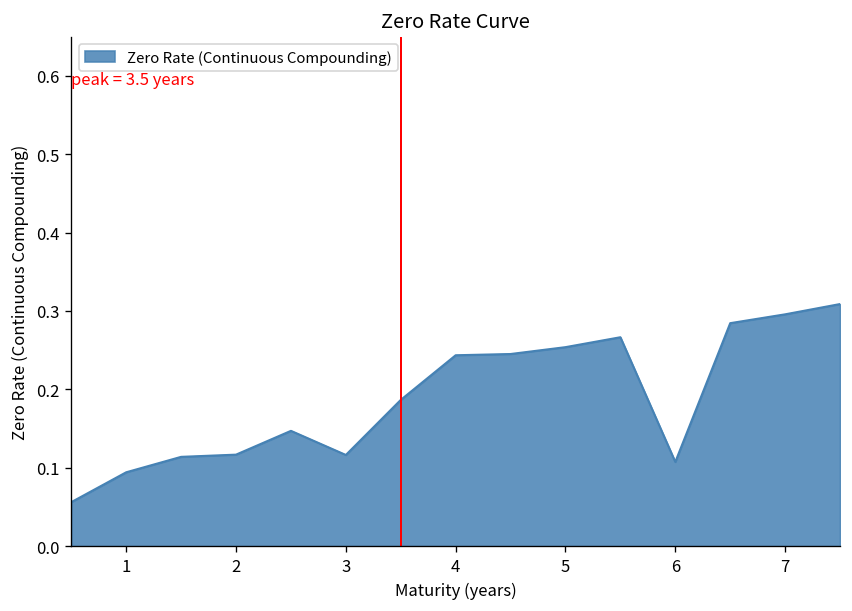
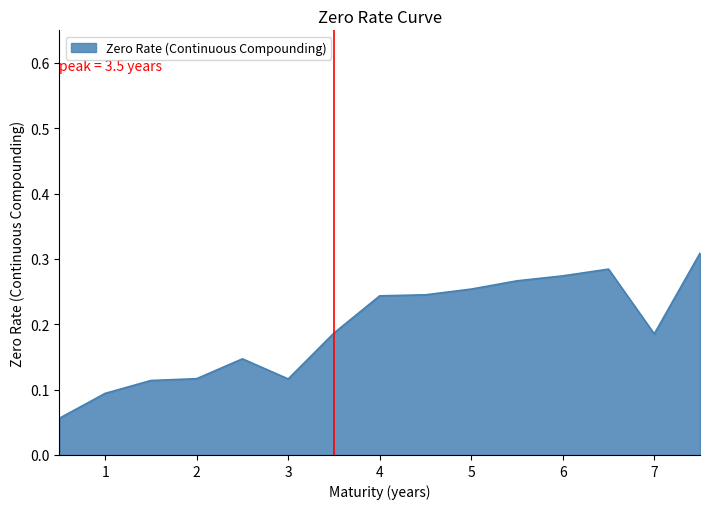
  {
    "1": 0.09,
    "2": 0.12,
    "3": 0.12,
    "4": 0.24,
    "5": 0.25,
-   "6": 0.11,
-   "7": 0.30
+   "6": 0.27,
+   "7": 0.19
  }
